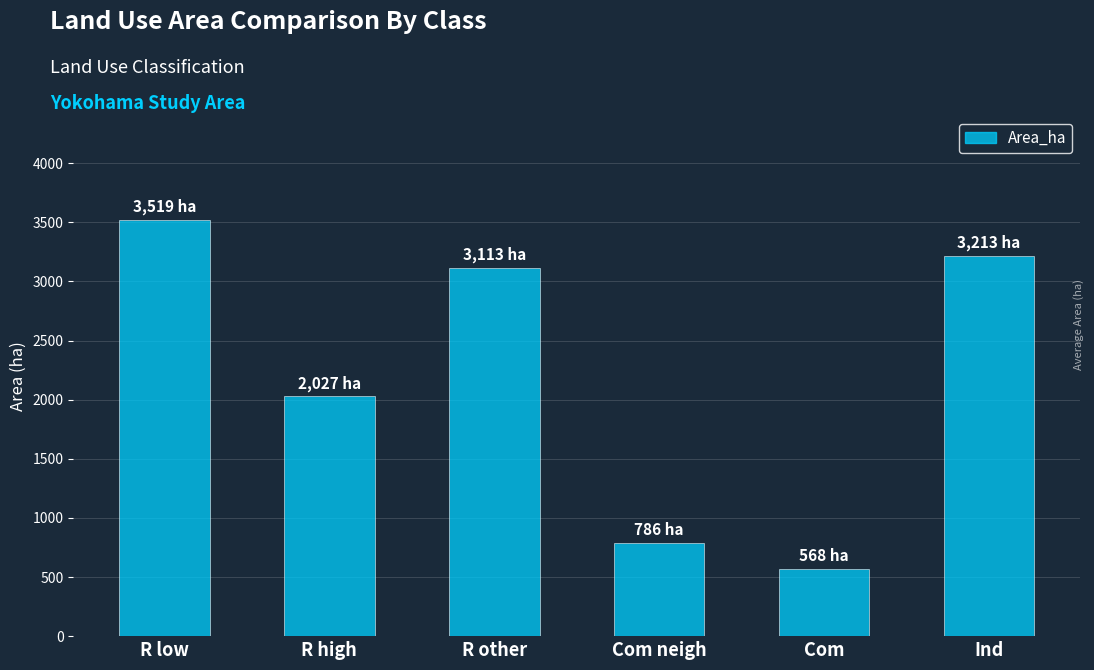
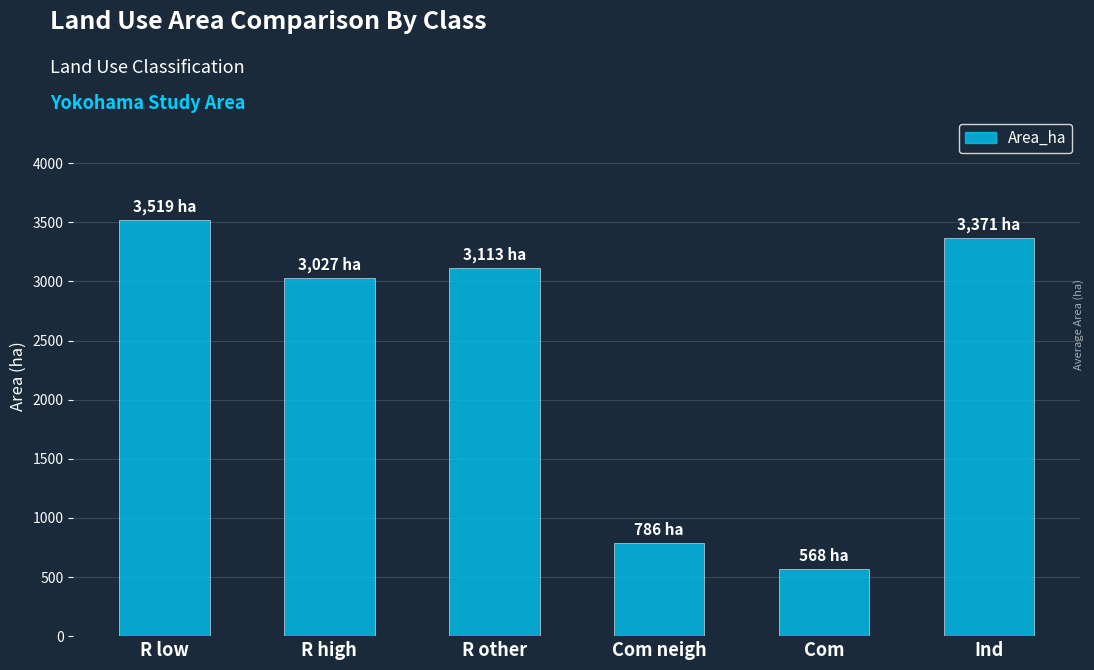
  {
    "R low": "3,519",
-   "R high": "2,027",
+   "R high": "3,027",
    "R other": "3,113",
    "Com neigh": "786",
    "Com": "568",
-   "Ind": "3,213"
+   "Ind": "3,371"
  }
